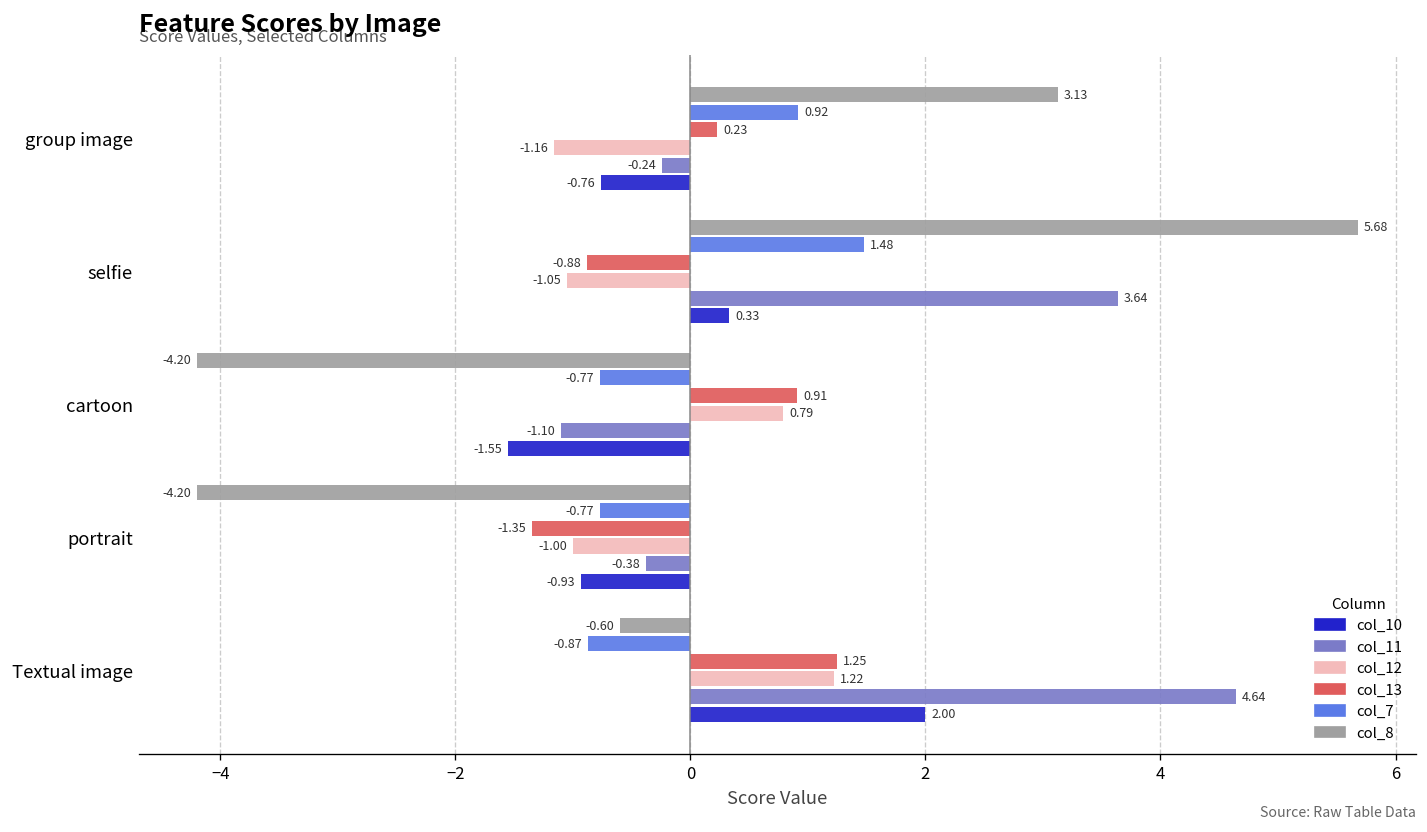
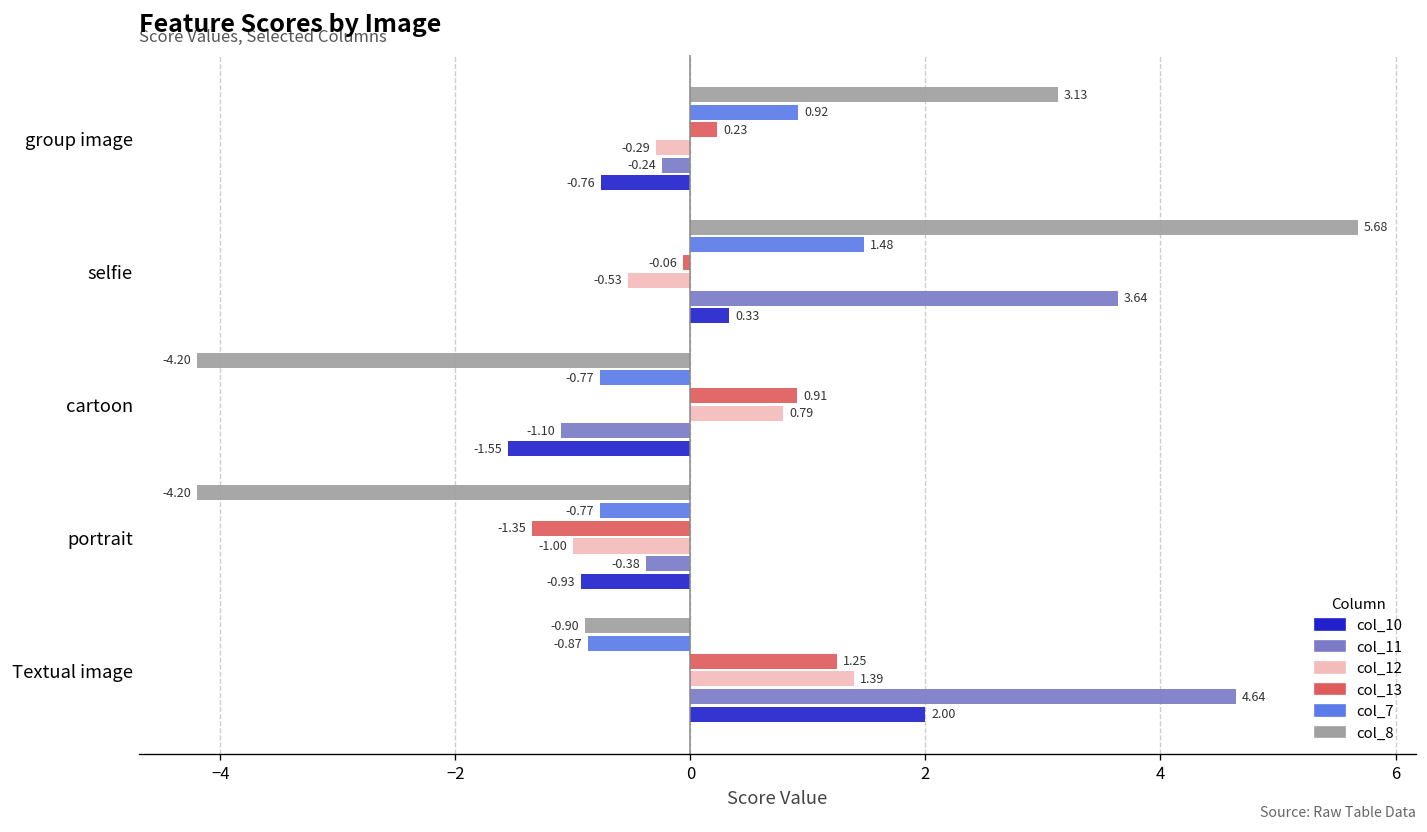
  {
    "col_10": {
      "group image": -0.76,
      "selfie": 0.33,
      "cartoon": -1.55,
      "portrait": -0.93,
      "Textual image": 2.00
    },
    "col_12": {
-     "group image": -1.16,
-     "selfie": -1.05,
+     "group image": -0.29,
+     "selfie": -0.53,
      "cartoon": 0.79,
      "portrait": -1.00,
-     "Textual image": 1.22
+     "Textual image": 1.39
    },
    "col_13": {
      "group image": 0.23,
-     "selfie": -0.88,
+     "selfie": -0.06,
      "cartoon": 0.91,
      "portrait": -1.35,
      "Textual image": 1.25
    },
    "col_8": {
      "group image": 3.13,
      "selfie": 5.68,
      "cartoon": -4.20,
      "portrait": -4.20,
-     "Textual image": -0.60
+     "Textual image": -0.90
    }
  }
